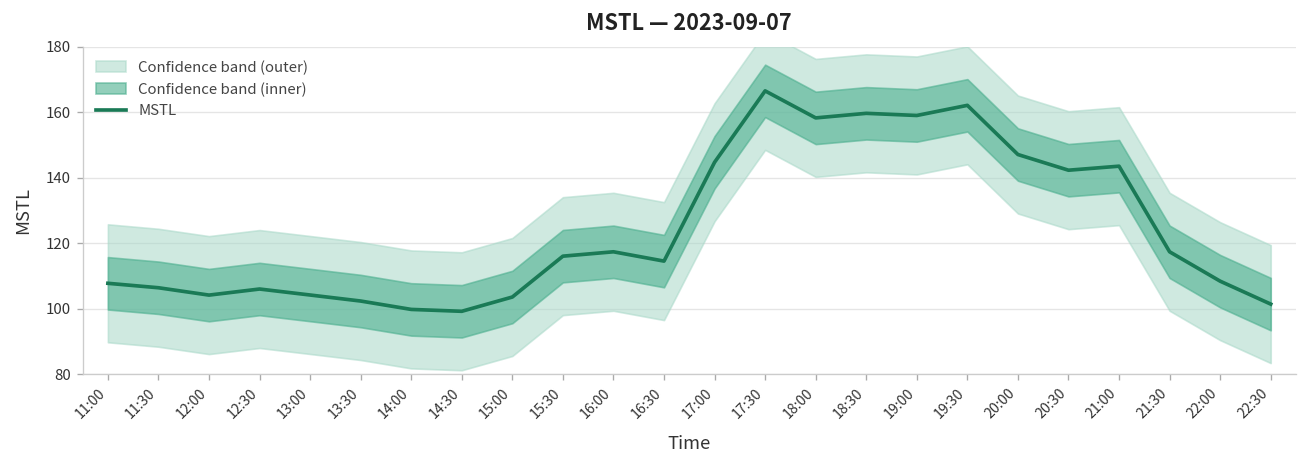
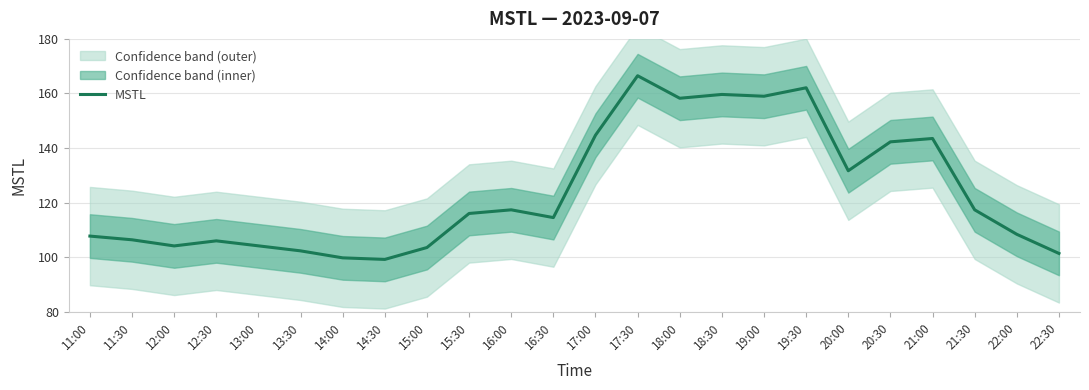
  {
    "MSTL": {
      "11:00": 108,
      "11:30": 106,
      "12:00": 104,
      "12:30": 106,
      "13:00": 104,
      "13:30": 102,
      "14:00": 100,
      "14:30": 99,
      "15:00": 104,
      "15:30": 116,
      "16:00": 117,
      "16:30": 115,
      "17:00": 145,
      "17:30": 167,
      "18:00": 158,
      "18:30": 160,
      "19:00": 159,
      "19:30": 162,
-     "20:00": 147,
+     "20:00": 132,
      "20:30": 142,
      "21:00": 144,
      "21:30": 117,
      "22:00": 108,
      "22:30": 101
    }
  }
